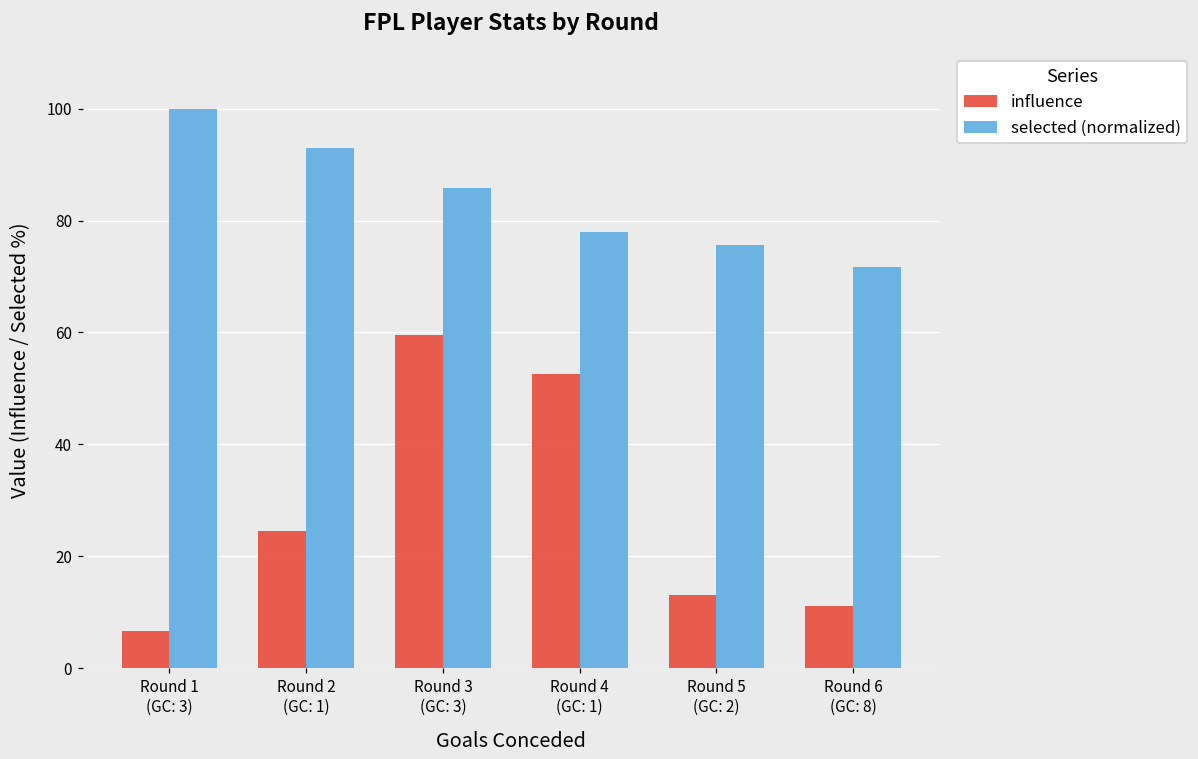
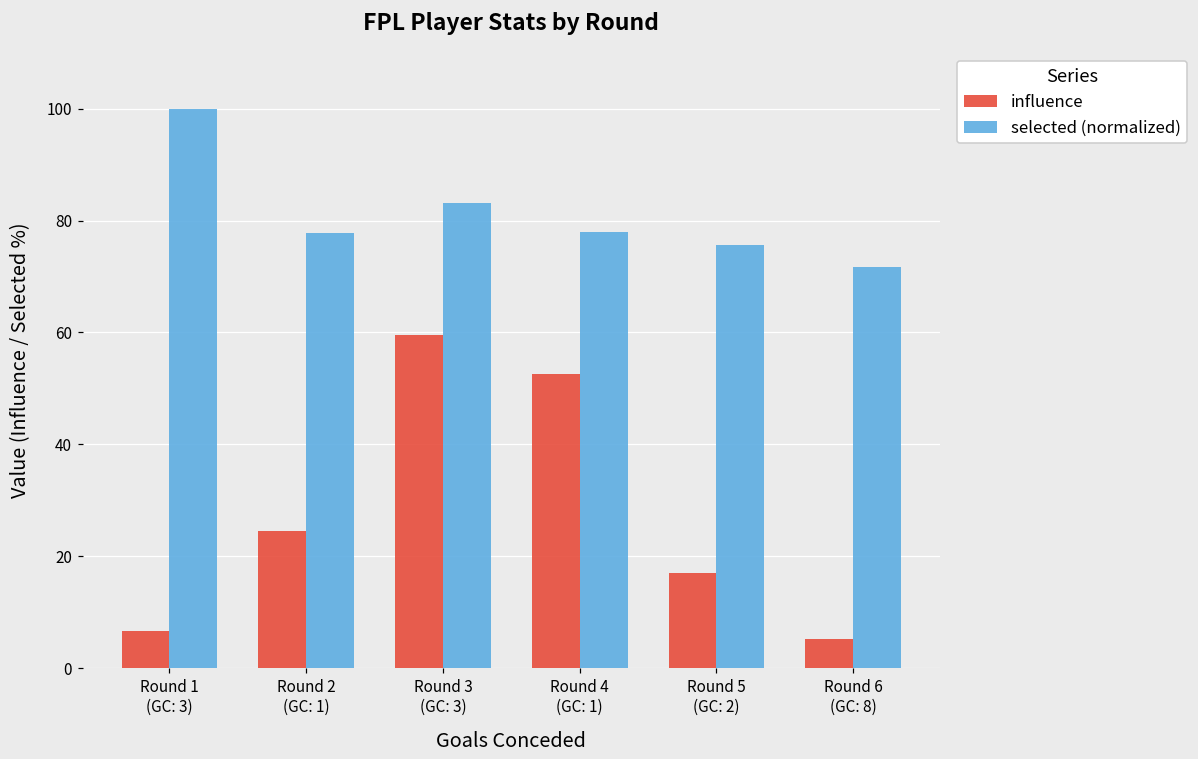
  {
    "influence": {
      "Round 1 (GC: 3)": 7,
      "Round 2 (GC: 1)": 25,
      "Round 3 (GC: 3)": 60,
      "Round 4 (GC: 1)": 53,
-     "Round 5 (GC: 2)": 13,
-     "Round 6 (GC: 8)": 11
+     "Round 5 (GC: 2)": 17,
+     "Round 6 (GC: 8)": 5
    },
    "selected (normalized)": {
      "Round 1 (GC: 3)": 100,
-     "Round 2 (GC: 1)": 93,
-     "Round 3 (GC: 3)": 86,
+     "Round 2 (GC: 1)": 78,
+     "Round 3 (GC: 3)": 83,
      "Round 4 (GC: 1)": 78,
      "Round 5 (GC: 2)": 76,
      "Round 6 (GC: 8)": 72
    }
  }
